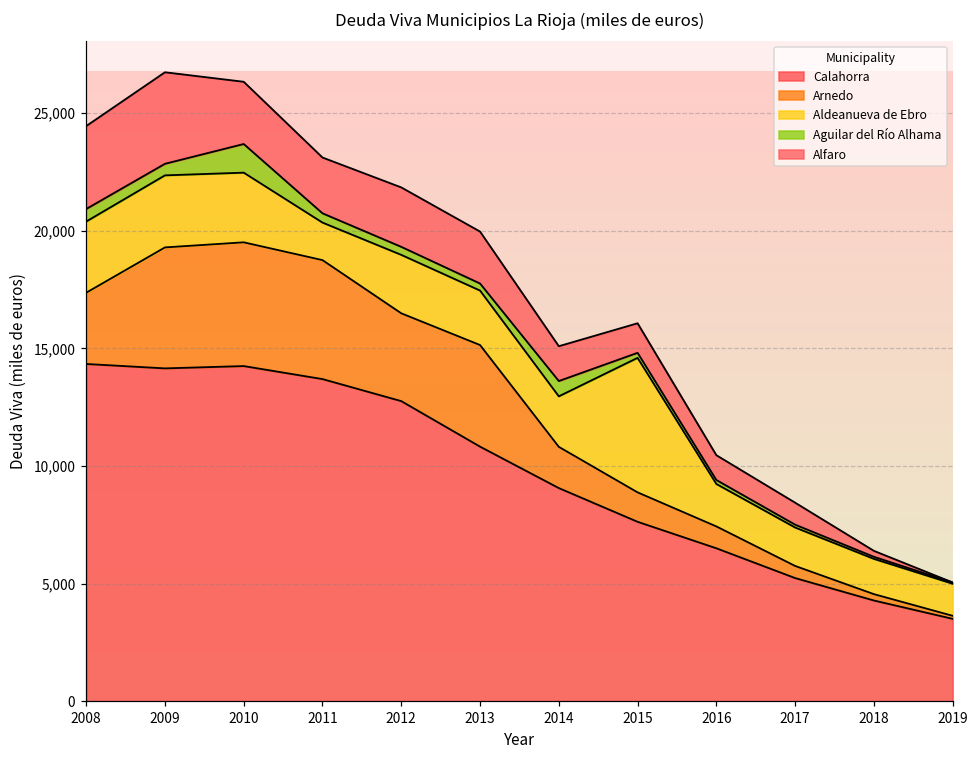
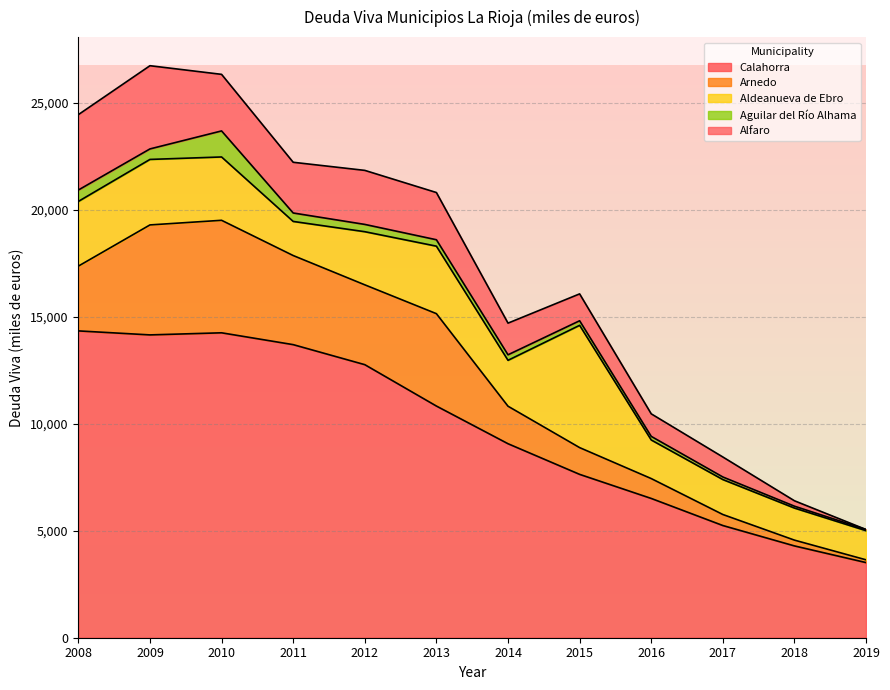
  {
    "Arnedo": {
      "2008": "3,000",
      "2009": "5,100",
      "2010": "5,300",
-     "2011": "5,100",
+     "2011": "4,200",
      "2012": "3,700",
      "2013": "4,300",
      "2014": "1,800",
      "2015": "1,300",
      "2016": "900",
      "2017": "500",
      "2018": "300",
      "2019": "100"
    },
    "Aldeanueva de Ebro": {
      "2008": "3,000",
      "2009": "3,100",
      "2010": "3,000",
      "2011": "1,600",
      "2012": "2,500",
-     "2013": "2,300",
+     "2013": "3,200",
      "2014": "2,100",
      "2015": "5,700",
      "2016": "1,800",
      "2017": "1,600"
    },
    "Aguilar del Río Alhama": {
      "2008": "500",
      "2009": "500",
      "2010": "1,200",
      "2011": "400",
      "2012": "300",
      "2013": "300",
-     "2014": "700",
+     "2014": "300",
      "2015": "200",
      "2016": "200",
      "2017": "100"
    }
  }
